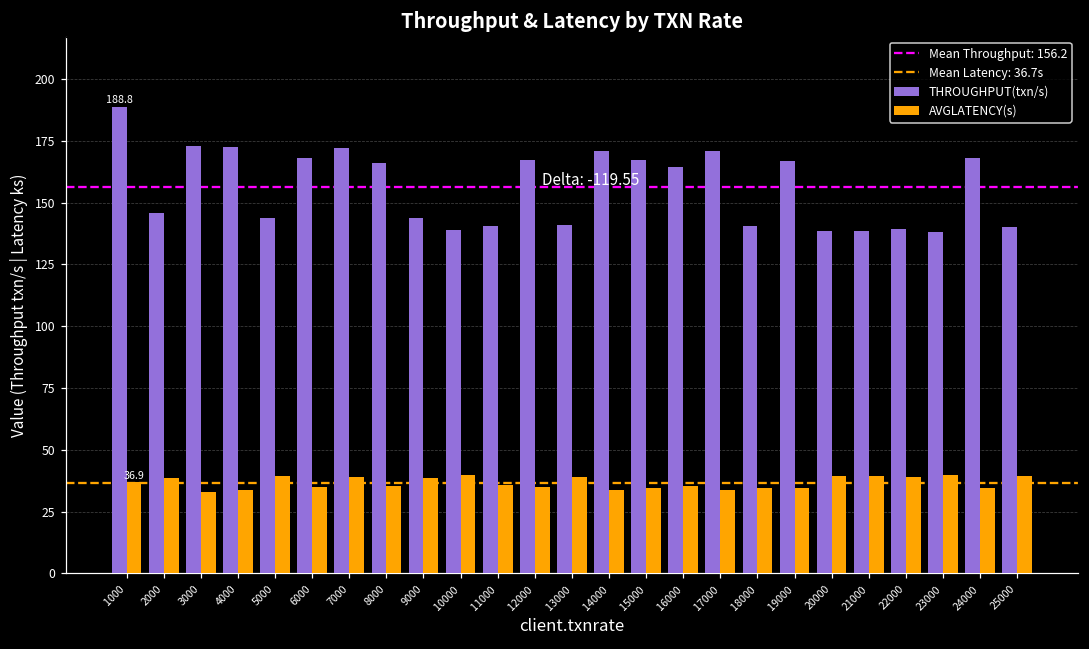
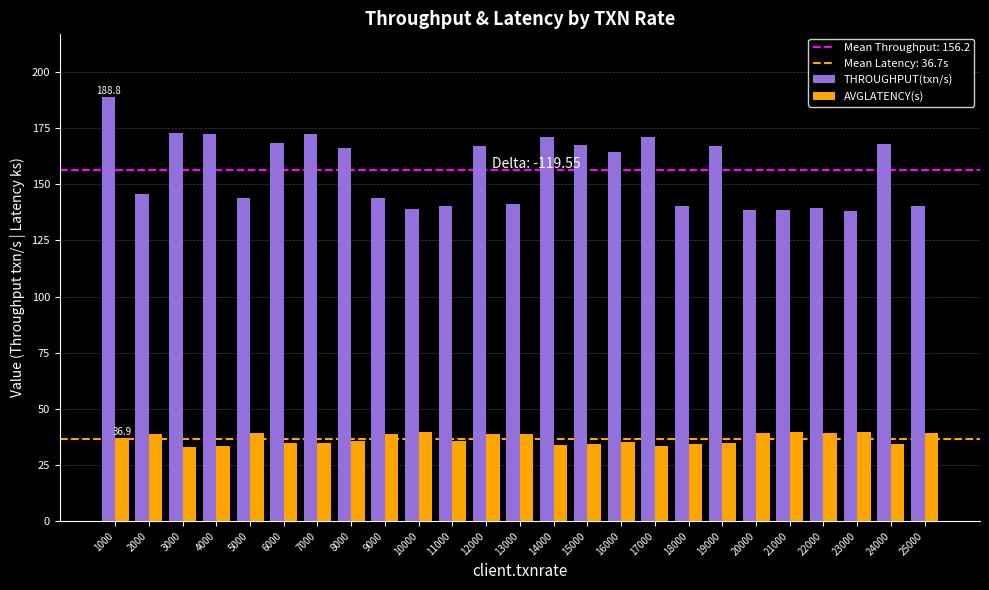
  {
    "AVGLATENCY(s)": {
      "2000": 39,
      "3000": 33,
      "4000": 34,
      "5000": 39,
      "6000": 35,
-     "7000": 39,
+     "7000": 35,
      "8000": 35,
      "9000": 39,
      "10000": 40,
      "11000": 36,
-     "12000": 35,
+     "12000": 39,
      "13000": 39,
      "14000": 34,
      "15000": 34,
      "16000": 35,
      "17000": 34,
      "18000": 35,
      "19000": 35,
      "20000": 39,
      "21000": 40,
      "22000": 39,
      "23000": 40,
      "24000": 34,
      "25000": 39
    }
  }
